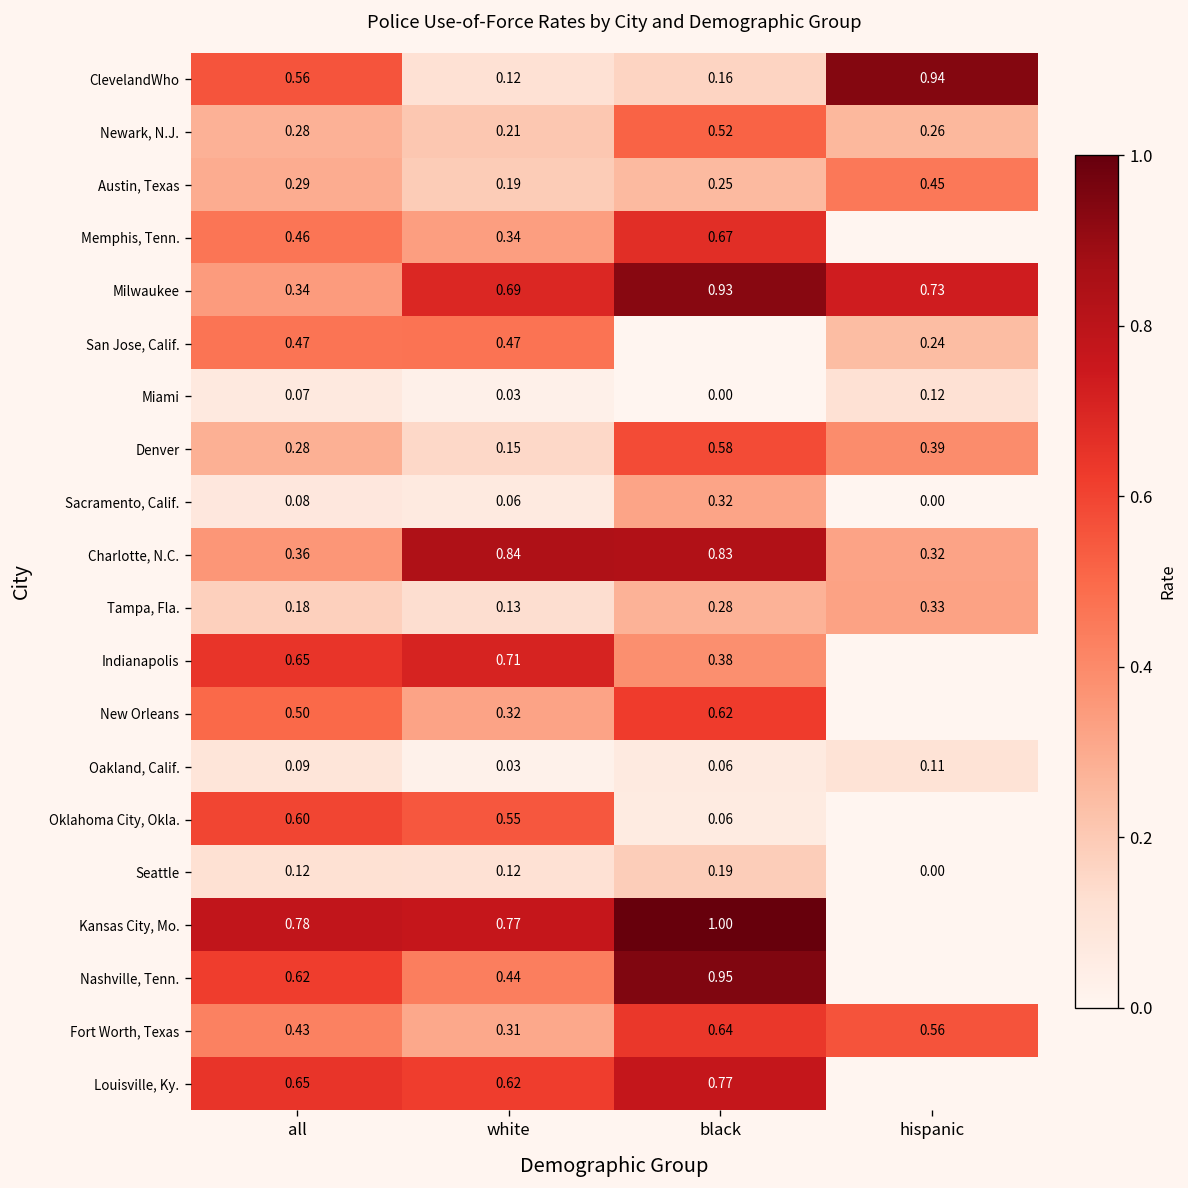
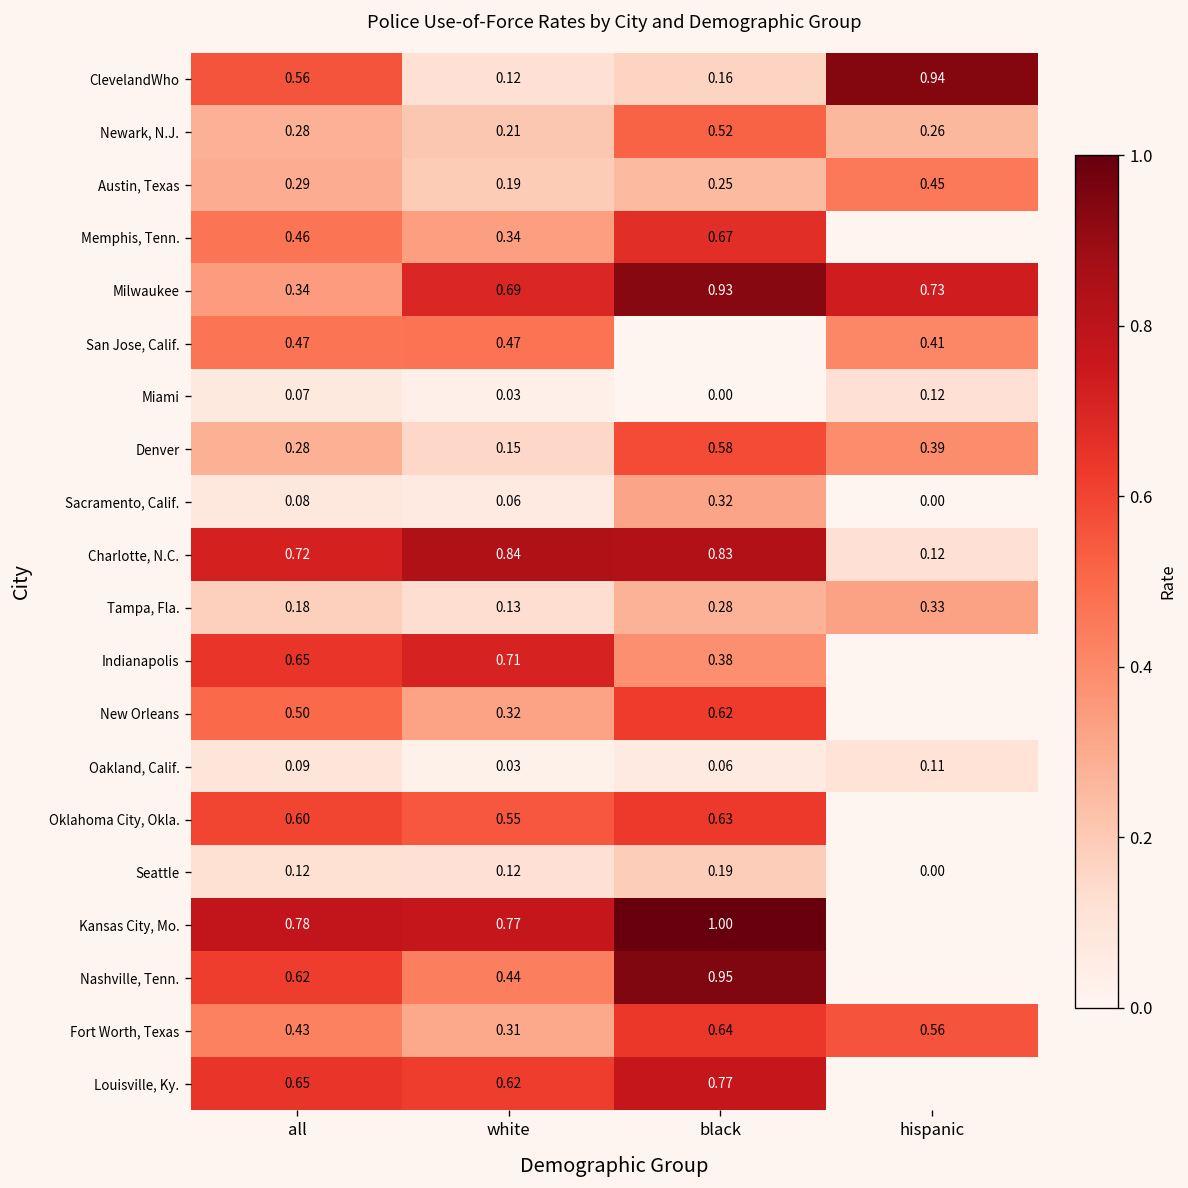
  {
    "ClevelandWho": {
      "all": 0.56,
      "white": 0.12,
      "black": 0.16,
      "hispanic": 0.94
    },
    "Newark, N.J.": {
      "all": 0.28,
      "white": 0.21,
      "black": 0.52,
      "hispanic": 0.26
    },
    "Austin, Texas": {
      "all": 0.29,
      "white": 0.19,
      "black": 0.25,
      "hispanic": 0.45
    },
    "Memphis, Tenn.": {
      "all": 0.46,
      "white": 0.34,
      "black": 0.67
    },
    "Milwaukee": {
      "all": 0.34,
      "white": 0.69,
      "black": 0.93,
      "hispanic": 0.73
    },
    "San Jose, Calif.": {
      "all": 0.47,
      "white": 0.47,
-     "hispanic": 0.24
+     "hispanic": 0.41
    },
    "Miami": {
      "all": 0.07,
      "white": 0.03,
      "black": 0.00,
      "hispanic": 0.12
    },
    "Denver": {
      "all": 0.28,
      "white": 0.15,
      "black": 0.58,
      "hispanic": 0.39
    },
    "Sacramento, Calif.": {
      "all": 0.08,
      "white": 0.06,
      "black": 0.32,
      "hispanic": 0.00
    },
    "Charlotte, N.C.": {
-     "all": 0.36,
+     "all": 0.72,
      "white": 0.84,
      "black": 0.83,
-     "hispanic": 0.32
+     "hispanic": 0.12
    },
    "Tampa, Fla.": {
      "all": 0.18,
      "white": 0.13,
      "black": 0.28,
      "hispanic": 0.33
    },
    "Indianapolis": {
      "all": 0.65,
      "white": 0.71,
      "black": 0.38
    },
    "New Orleans": {
      "all": 0.50,
      "white": 0.32,
      "black": 0.62
    },
    "Oakland, Calif.": {
      "all": 0.09,
      "white": 0.03,
      "black": 0.06,
      "hispanic": 0.11
    },
    "Oklahoma City, Okla.": {
      "all": 0.60,
      "white": 0.55,
-     "black": 0.06
+     "black": 0.63
    },
    "Seattle": {
      "all": 0.12,
      "white": 0.12,
      "black": 0.19,
      "hispanic": 0.00
    },
    "Kansas City, Mo.": {
      "all": 0.78,
      "white": 0.77,
      "black": 1.00
    },
    "Nashville, Tenn.": {
      "all": 0.62,
      "white": 0.44,
      "black": 0.95
    },
    "Fort Worth, Texas": {
      "all": 0.43,
      "white": 0.31,
      "black": 0.64,
      "hispanic": 0.56
    },
    "Louisville, Ky.": {
      "all": 0.65,
      "white": 0.62,
      "black": 0.77
    }
  }
